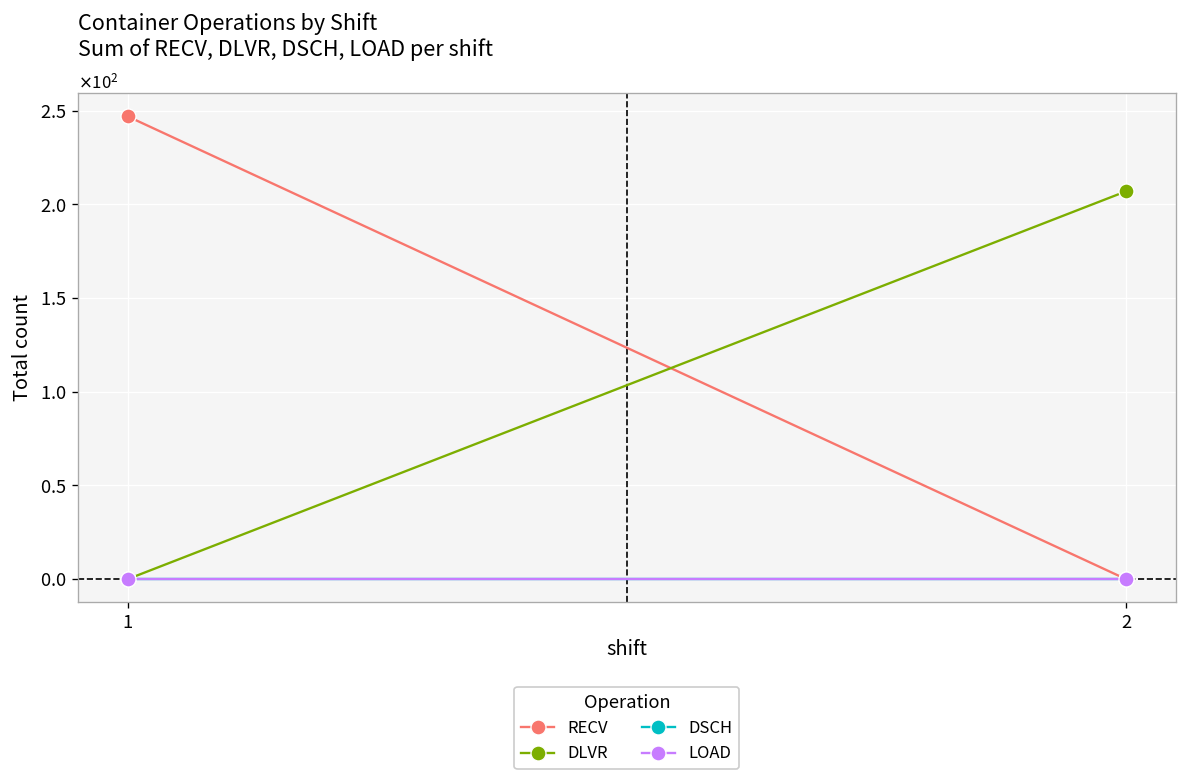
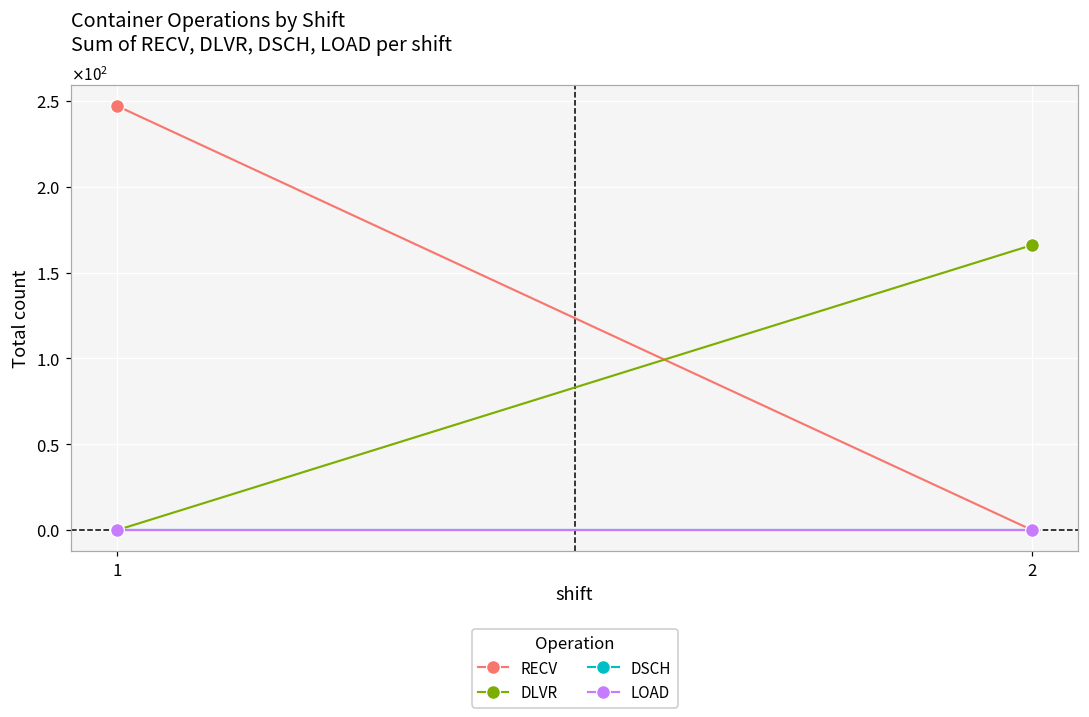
  {
    "RECV": {
      "1": 247
    },
    "DLVR": {
-     "2": 207
+     "2": 166
    }
  }
